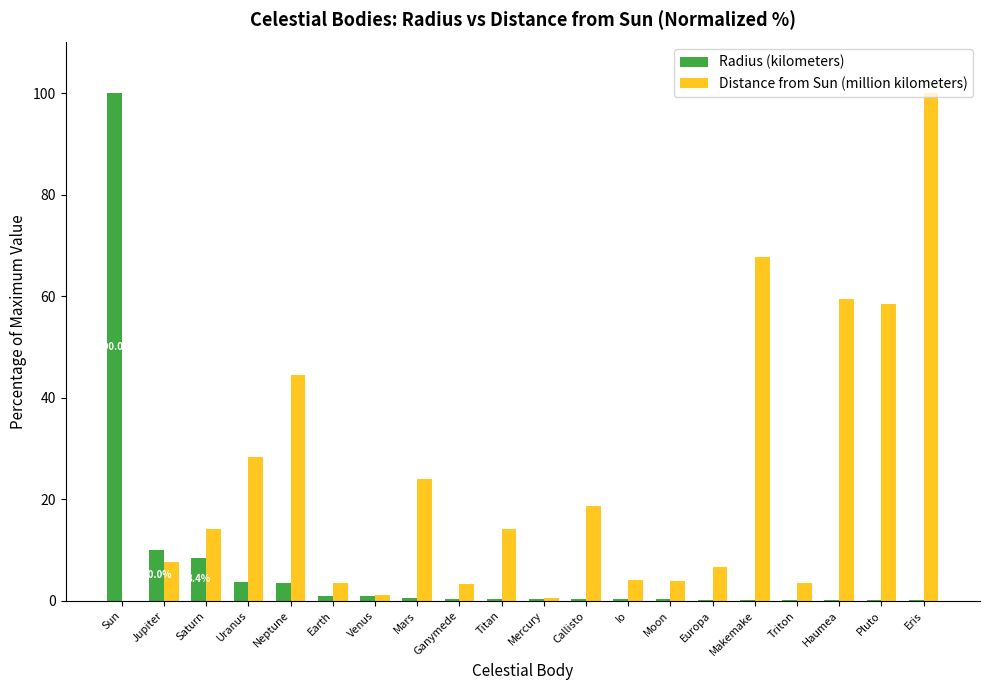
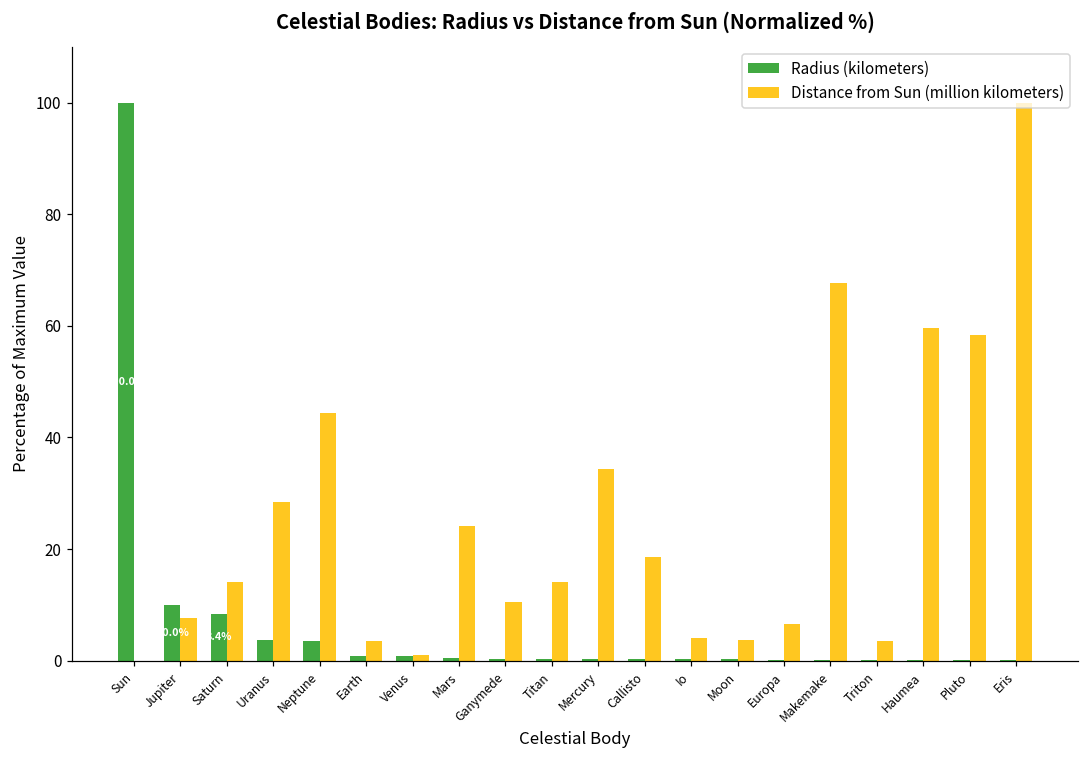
  {
    "Radius (kilometers)": {
      "Jupiter": "10.0%",
      "Saturn": "8.4%"
    },
    "Distance from Sun (million kilometers)": {
      "Sun": "0",
      "Jupiter": "8",
      "Saturn": "14",
      "Uranus": "28",
      "Neptune": "44",
      "Earth": "3",
      "Venus": "1",
      "Mars": "24",
-     "Ganymede": "3",
+     "Ganymede": "11",
      "Titan": "14",
-     "Mercury": "1",
+     "Mercury": "34",
      "Callisto": "19",
      "Io": "4",
      "Moon": "4",
      "Europa": "7",
      "Makemake": "68",
      "Triton": "4",
      "Haumea": "60",
      "Pluto": "58"
    }
  }
